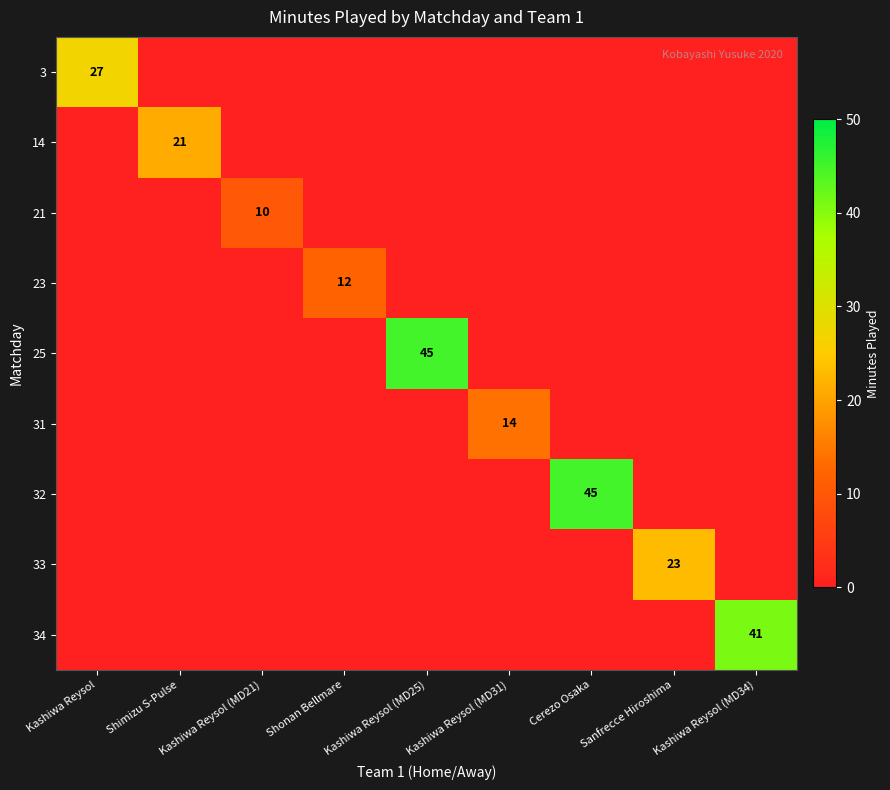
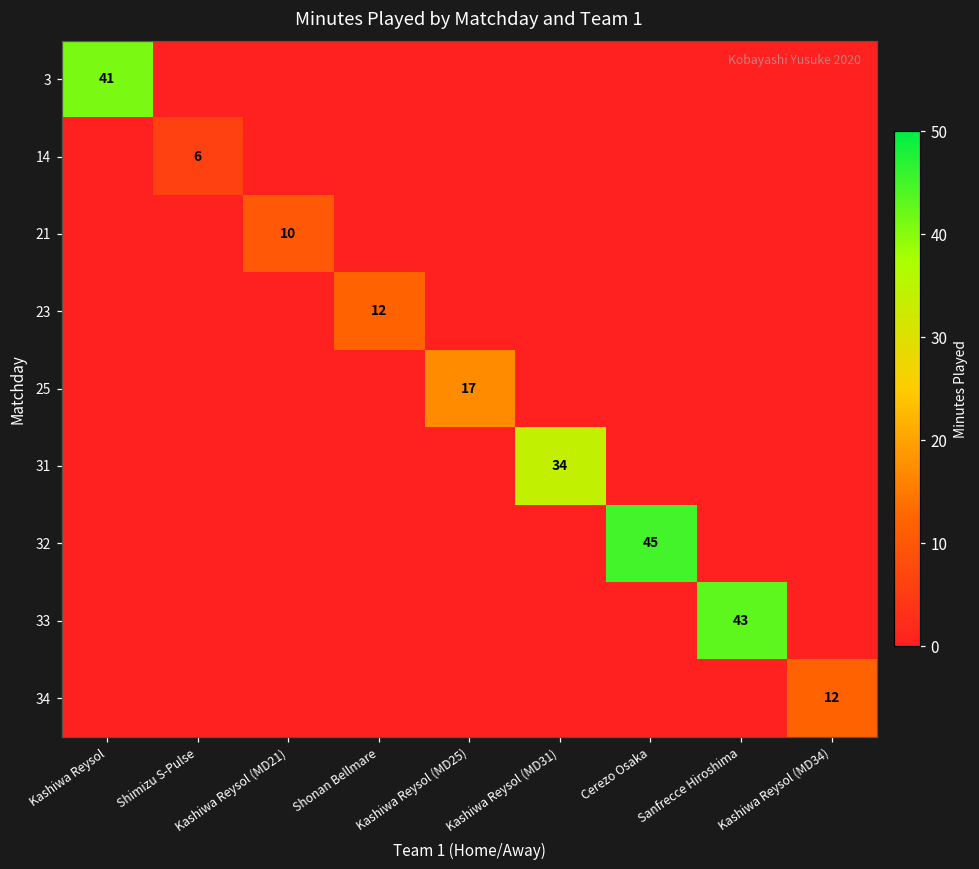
  {
    "3": {
-     "Kashiwa Reysol": 27,
+     "Kashiwa Reysol": 41,
      "Kashiwa Reysol (MD34)": 2020
    },
    "14": {
-     "Shimizu S-Pulse": 21
+     "Shimizu S-Pulse": 6
    },
    "21": {
      "Kashiwa Reysol (MD21)": 10
    },
    "23": {
      "Shonan Bellmare": 12
    },
    "25": {
-     "Kashiwa Reysol (MD25)": 45
+     "Kashiwa Reysol (MD25)": 17
    },
    "31": {
-     "Kashiwa Reysol (MD31)": 14
+     "Kashiwa Reysol (MD31)": 34
    },
    "32": {
      "Cerezo Osaka": 45
    },
    "33": {
-     "Sanfrecce Hiroshima": 23
+     "Sanfrecce Hiroshima": 43
    },
    "34": {
-     "Kashiwa Reysol (MD34)": 41
+     "Kashiwa Reysol (MD34)": 12
    }
  }
